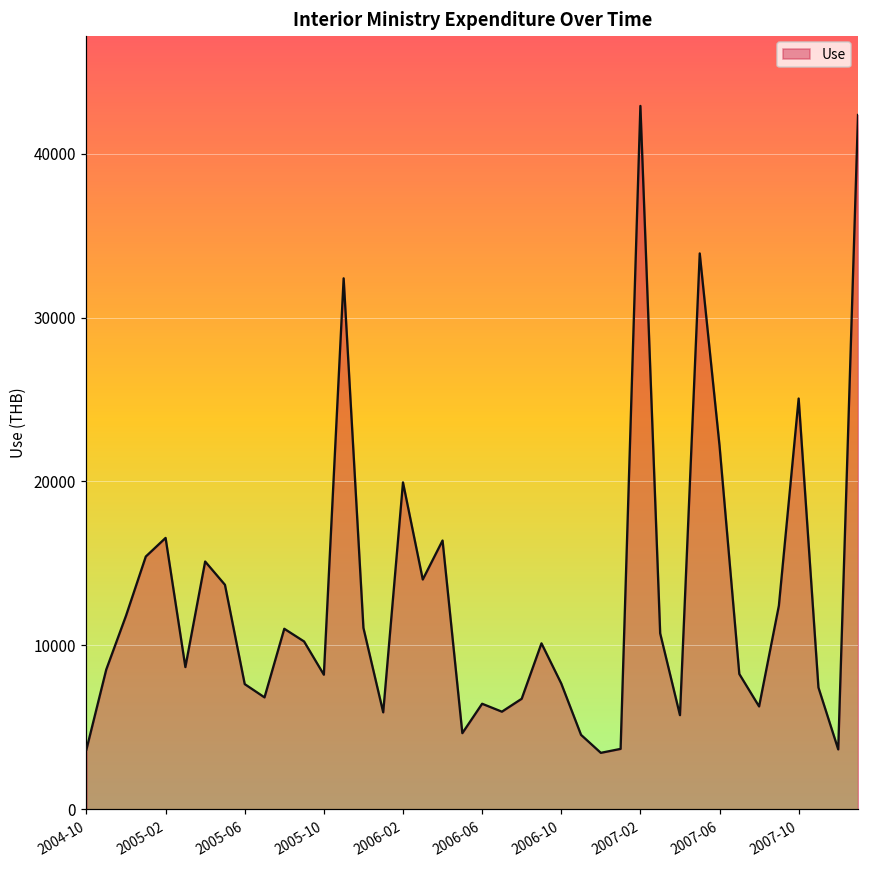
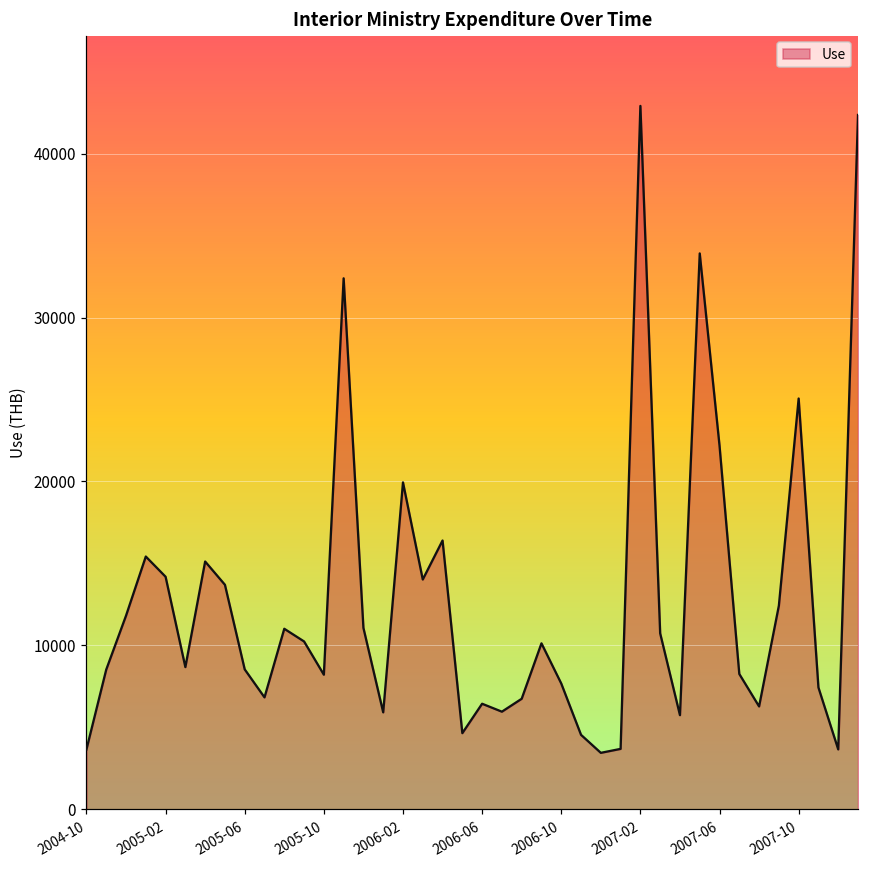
  {
    "2004-10": 3700,
-   "2005-02": 16600,
-   "2005-06": 7600,
+   "2005-02": 14200,
+   "2005-06": 8500,
    "2005-10": 8200,
    "2006-02": 19900,
    "2006-06": 6400,
    "2006-10": 7700,
    "2007-02": 42900,
    "2007-06": 22200,
    "2007-10": 25100
  }
